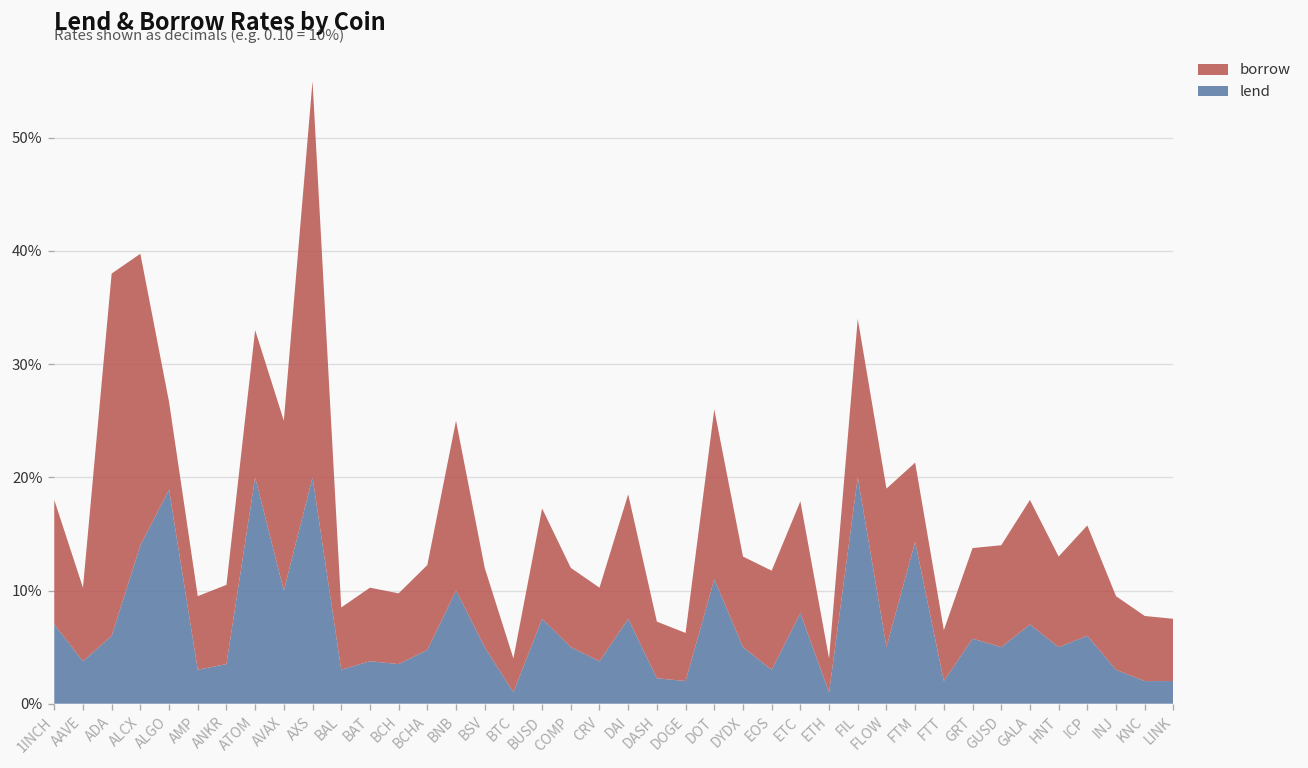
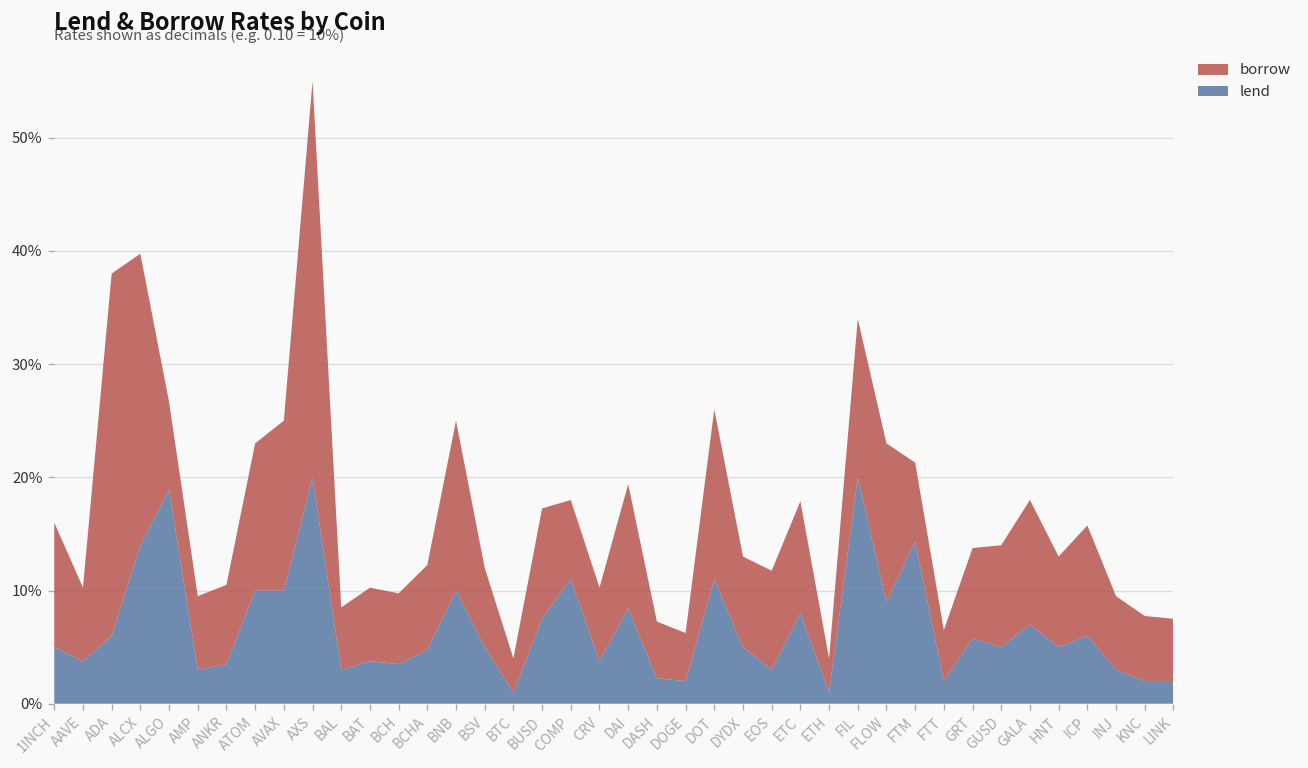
  {
    "lend": {
-     "1INCH": "7%",
+     "1INCH": "5%",
      "AAVE": "4%",
      "ADA": "6%",
      "ALCX": "14%",
      "ALGO": "19%",
      "AMP": "3%",
      "ANKR": "4%",
-     "ATOM": "20%",
+     "ATOM": "10%",
      "AVAX": "10%",
      "AXS": "20%",
      "BAL": "3%",
      "BAT": "4%",
      "BCH": "4%",
      "BCHA": "5%",
      "BNB": "10%",
      "BSV": "5%",
      "BTC": "1%",
      "BUSD": "8%",
-     "COMP": "5%",
+     "COMP": "11%",
      "CRV": "4%",
-     "DAI": "7.5%",
+     "DAI": "8.4%",
      "DASH": "2%",
      "DOGE": "2%",
      "DOT": "11%",
      "DYDX": "5%",
      "EOS": "3%",
      "ETC": "8%",
      "ETH": "1%",
      "FIL": "20%",
-     "FLOW": "5%",
+     "FLOW": "9%",
      "FTM": "14%",
      "FTT": "2%",
      "GRT": "6%",
      "GUSD": "5%",
      "GALA": "7%",
      "HNT": "5%",
      "ICP": "6%",
      "INJ": "3%",
      "KNC": "2%",
      "LINK": "2%"
    },
    "borrow": {
      "1INCH": "11%",
      "AAVE": "7%",
      "ADA": "32%",
      "ALCX": "26%",
      "ALGO": "8%",
      "AMP": "7%",
      "ANKR": "7%",
      "ATOM": "13%",
      "AVAX": "15%",
      "AXS": "35%",
      "BAL": "5%",
      "BAT": "7%",
      "BCH": "6%",
      "BCHA": "8%",
      "BNB": "15%",
      "BSV": "7%",
      "BTC": "3%",
      "BUSD": "10%",
      "COMP": "7%",
      "CRV": "7%",
      "DAI": "11%",
      "DASH": "5%",
      "DOGE": "4%",
      "DOT": "15%",
      "DYDX": "8%",
      "EOS": "9%",
      "ETC": "10%",
      "ETH": "3%",
      "FIL": "14%",
      "FLOW": "14%",
      "FTM": "7%",
      "FTT": "5%",
      "GRT": "8%",
      "GUSD": "9%",
      "GALA": "11%",
      "HNT": "8%",
      "ICP": "10%",
      "INJ": "7%",
      "KNC": "6%",
      "LINK": "5%"
    }
  }
